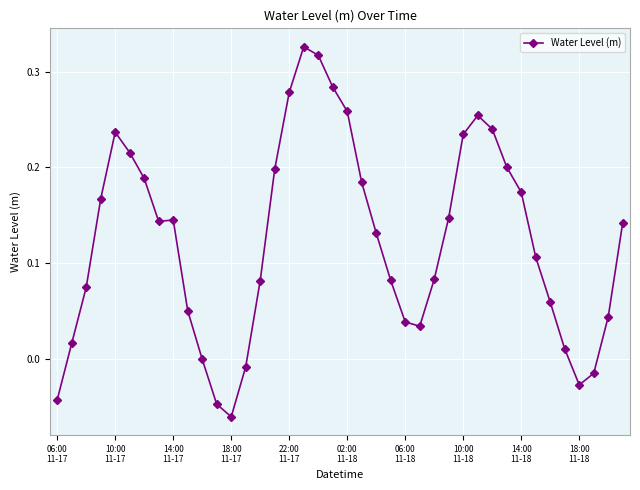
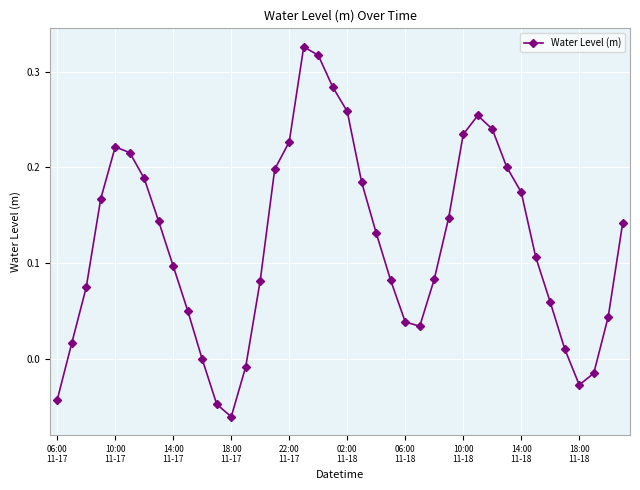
  {
    "06:00 11-17": -0.04,
-   "10:00 11-17": 0.24,
-   "14:00 11-17": 0.15,
+   "10:00 11-17": 0.22,
+   "14:00 11-17": 0.10,
    "18:00 11-17": -0.06,
-   "22:00 11-17": 0.28,
+   "22:00 11-17": 0.23,
    "02:00 11-18": 0.26,
    "06:00 11-18": 0.04,
    "10:00 11-18": 0.23,
    "14:00 11-18": 0.17,
    "18:00 11-18": -0.03
  }
